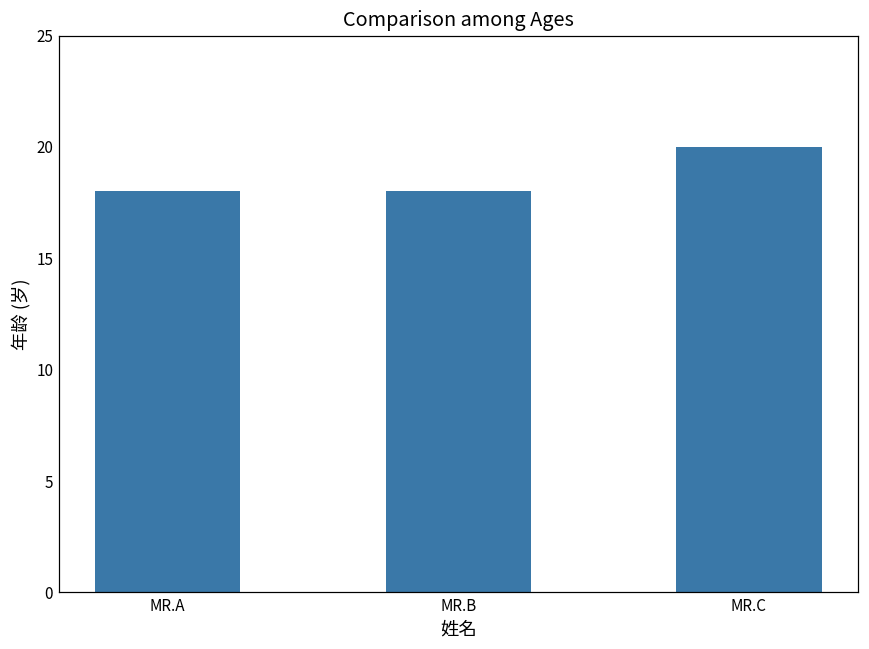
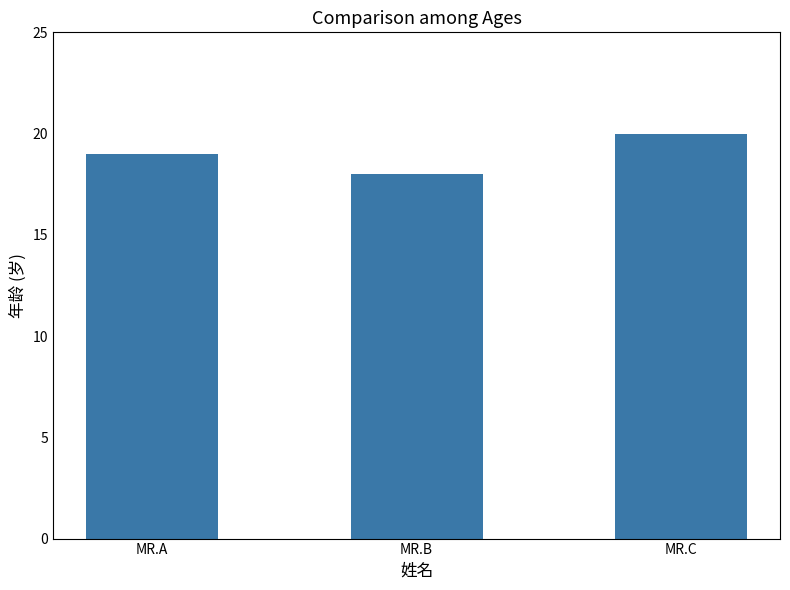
  {
-   "MR.A": 18,
+   "MR.A": 19,
    "MR.B": 18,
    "MR.C": 20
  }
